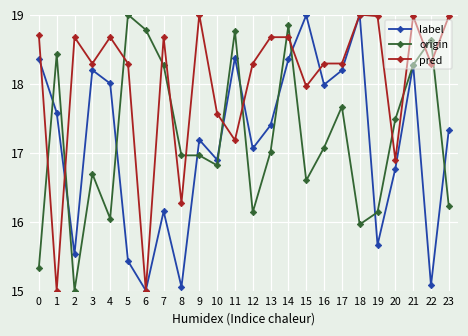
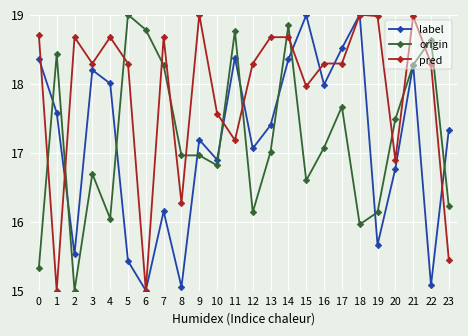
  {
    "label": {
      "0": 18.4,
      "1": 17.6,
      "2": 15.5,
      "3": 18.2,
      "4": 18.0,
      "5": 15.4,
      "7": 16.1,
      "8": 15.1,
      "9": 17.2,
      "10": 16.9,
      "11": 18.4,
      "12": 17.1,
      "13": 17.4,
      "14": 18.4,
      "15": 19.0,
      "16": 18.0,
-     "17": 18.2,
+     "17": 18.5,
      "19": 15.7,
      "20": 16.8,
      "22": 15.1,
      "23": 17.3
    },
    "origin": {
      "0": 15.3,
      "1": 18.4,
      "2": 15.0,
      "3": 16.7,
      "4": 16.0,
      "5": 19.0,
      "6": 18.8,
      "7": 18.3,
      "8": 17.0,
      "9": 17.0,
      "10": 16.8,
      "11": 18.8,
      "12": 16.1,
      "13": 17.0,
      "14": 18.8,
      "15": 16.6,
      "16": 17.1,
      "17": 17.7,
      "18": 16.0,
      "19": 16.1,
      "20": 17.5,
      "23": 16.2
    },
    "pred": {
      "0": 18.7,
      "1": 15.0,
      "2": 18.7,
      "3": 18.3,
      "4": 18.7,
      "5": 18.3,
      "7": 18.7,
      "8": 16.3,
      "9": 19.0,
      "10": 17.6,
      "11": 17.2,
      "12": 18.3,
      "13": 18.7,
      "14": 18.7,
      "15": 18.0,
      "16": 18.3,
      "17": 18.3,
      "19": 19.0,
      "20": 16.9,
      "21": 19.0,
-     "23": 19.0
+     "23": 15.4
    }
  }
